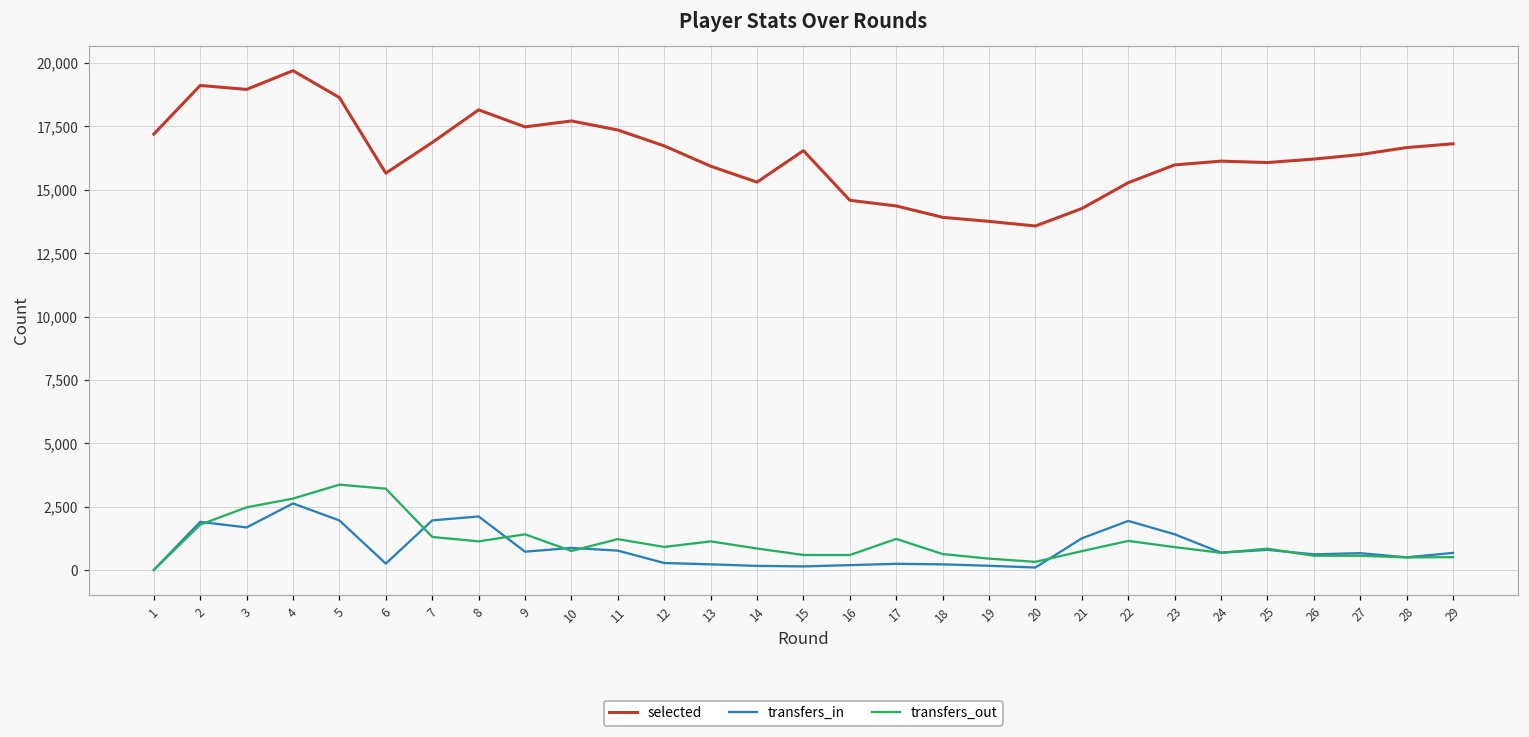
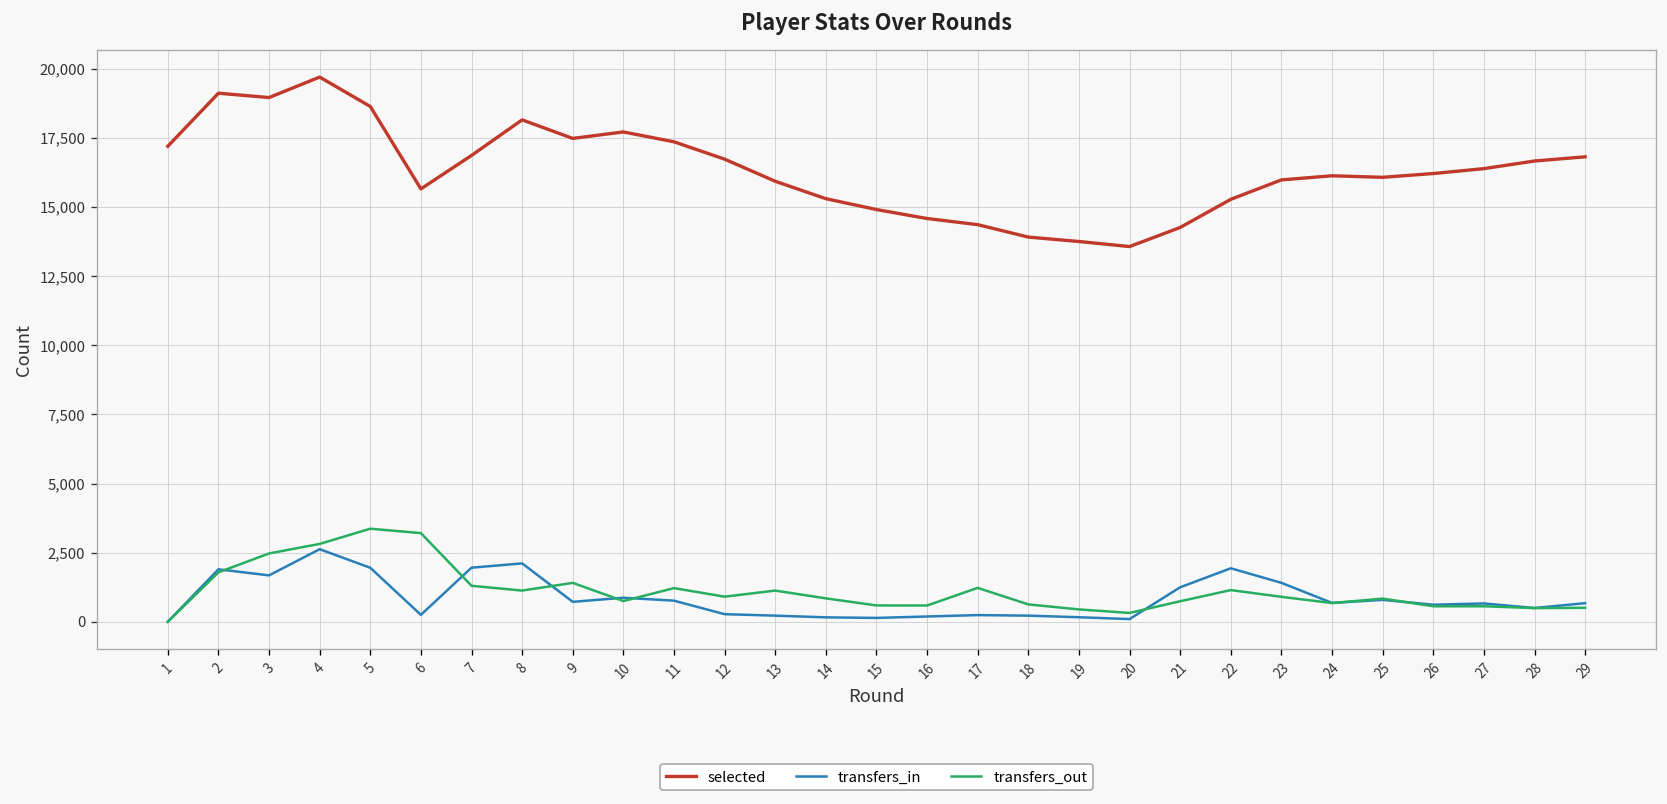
  {
    "selected": {
      "1": "17,200",
      "2": "19,100",
      "3": "19,000",
      "4": "19,700",
      "5": "18,600",
      "6": "15,700",
      "7": "16,900",
      "8": "18,200",
      "9": "17,500",
      "10": "17,700",
      "11": "17,400",
      "12": "16,700",
      "13": "15,900",
      "14": "15,300",
-     "15": "16,500",
+     "15": "14,900",
      "16": "14,600",
      "17": "14,400",
      "18": "13,900",
      "19": "13,800",
      "20": "13,600",
      "21": "14,300",
      "22": "15,300",
      "23": "16,000",
      "24": "16,100",
      "25": "16,100",
      "26": "16,200",
      "27": "16,400",
      "28": "16,700",
      "29": "16,800"
    },
    "transfers_in": {
      "2": "1,900",
      "3": "1,700",
      "4": "2,600",
      "5": "2,000",
      "6": "300",
      "7": "2,000",
      "8": "2,100",
      "9": "700",
      "10": "900",
      "11": "800",
      "12": "300",
      "13": "200",
      "14": "200",
      "15": "100",
      "16": "200",
      "17": "200",
      "18": "200",
      "19": "200",
      "20": "100",
      "21": "1,200",
      "22": "1,900",
      "23": "1,400",
      "29": "700"
    },
    "transfers_out": {
      "2": "1,800",
      "3": "2,500",
      "4": "2,800",
      "5": "3,400",
      "6": "3,200",
      "7": "1,300",
      "8": "1,100",
      "9": "1,400",
      "10": "800",
      "11": "1,200",
      "12": "900",
      "13": "1,100",
      "14": "800",
      "15": "600",
      "16": "600",
      "17": "1,200",
      "18": "600",
      "19": "400",
      "20": "300",
      "21": "700",
      "22": "1,100",
      "23": "900",
      "29": "500"
    }
  }
